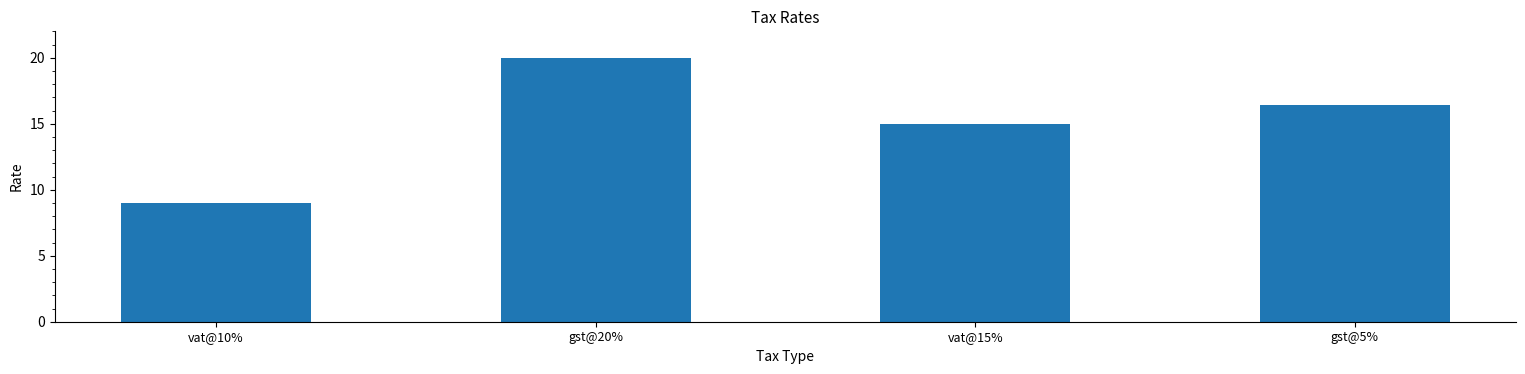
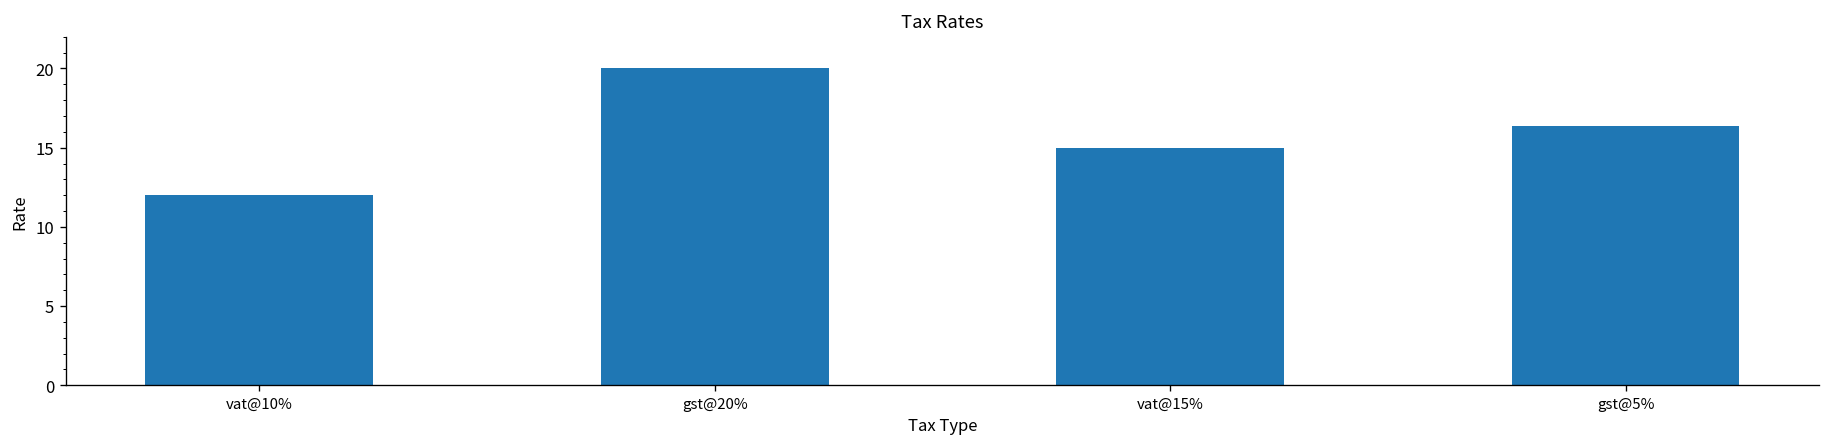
  {
-   "vat@10%": 9,
+   "vat@10%": 12,
    "gst@20%": 20,
    "vat@15%": 15,
    "gst@5%": 16.4
  }
